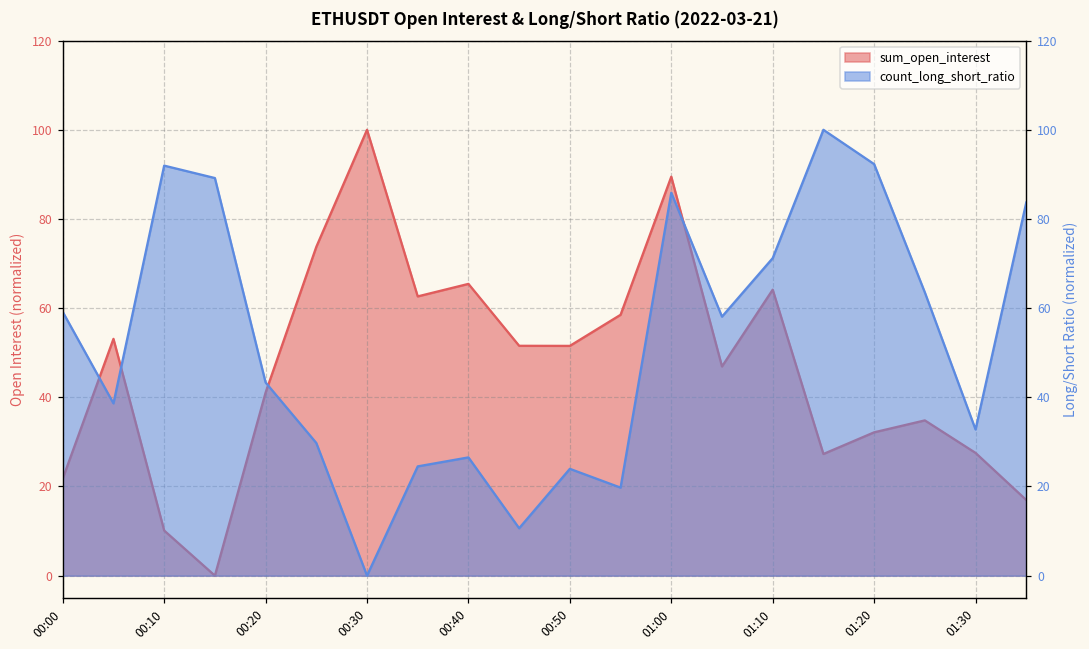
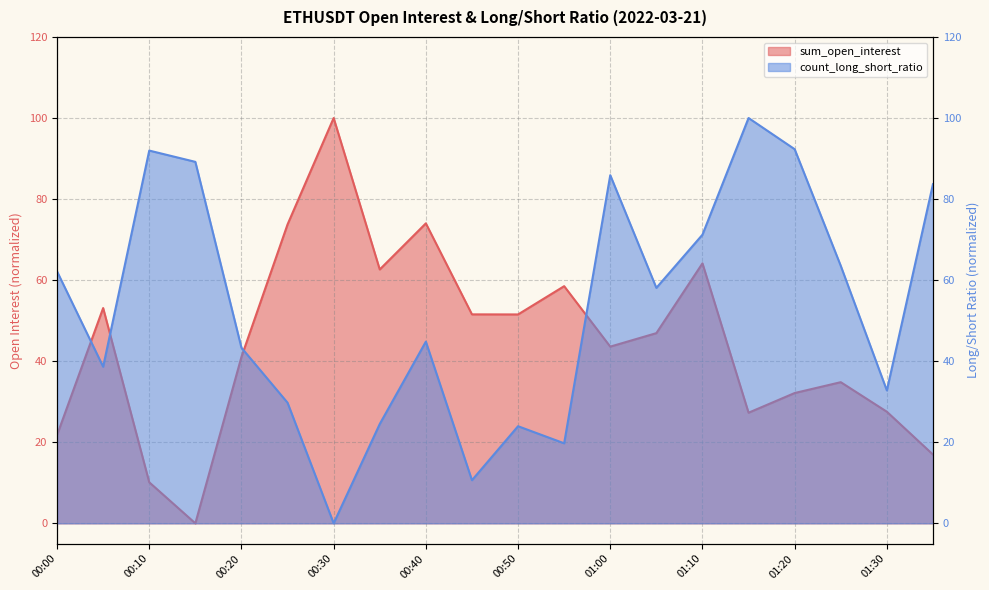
  {
    "sum_open_interest": {
      "00:00": 22,
      "00:10": 10,
      "00:20": 41,
      "00:30": 100,
-     "00:40": 65,
+     "00:40": 74,
      "00:50": 52,
-     "01:00": 89,
+     "01:00": 44,
      "01:10": 64,
      "01:20": 32,
      "01:30": 28
    },
    "count_long_short_ratio": {
-     "00:00": 59,
+     "00:00": 62,
      "00:10": 92,
      "00:20": 43,
      "00:30": 0,
-     "00:40": 27,
+     "00:40": 45,
      "00:50": 24,
      "01:00": 86,
      "01:10": 71,
      "01:20": 92,
      "01:30": 33
    }
  }
